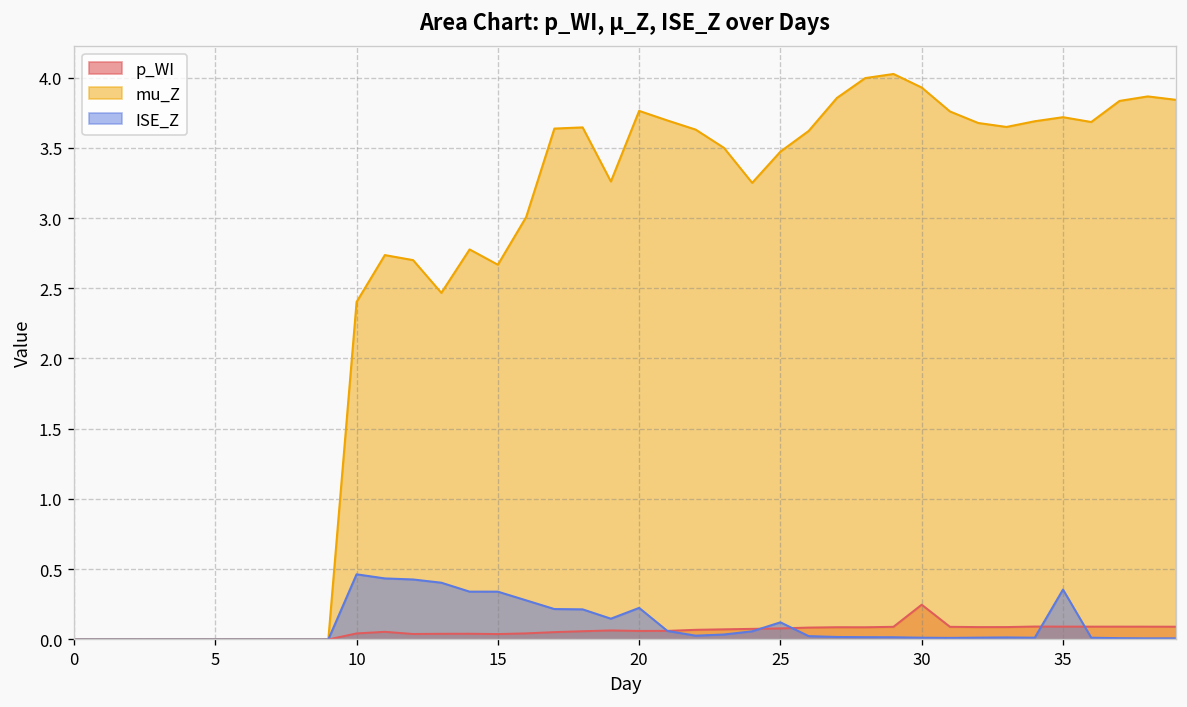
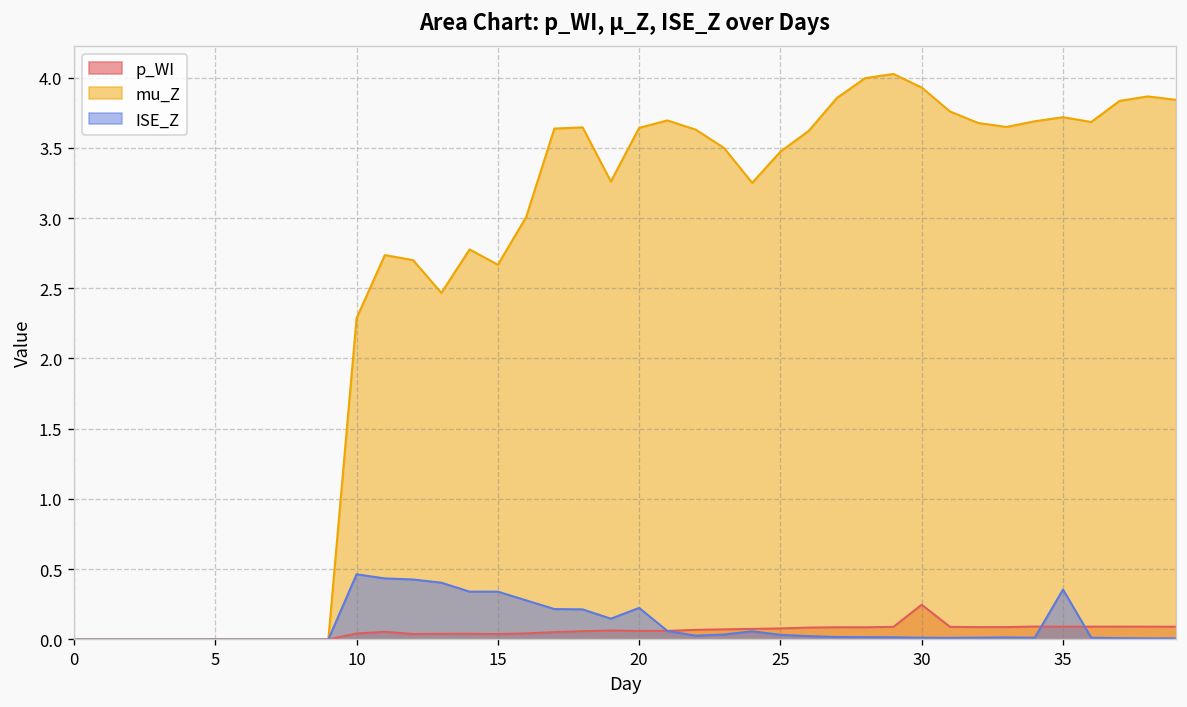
  {
    "p_WI": {
      "10": 0.04,
      "15": 0.04,
      "20": 0.06,
      "25": 0.08,
      "30": 0.25,
      "35": 0.09
    },
    "mu_Z": {
-     "10": 2.40,
+     "10": 2.29,
      "15": 2.67,
-     "20": 3.76,
+     "20": 3.64,
      "25": 3.47,
      "30": 3.93,
      "35": 3.72
    },
    "ISE_Z": {
      "10": 0.46,
      "15": 0.34,
      "20": 0.22,
-     "25": 0.12,
+     "25": 0.03,
      "30": 0.01,
      "35": 0.36
    }
  }
